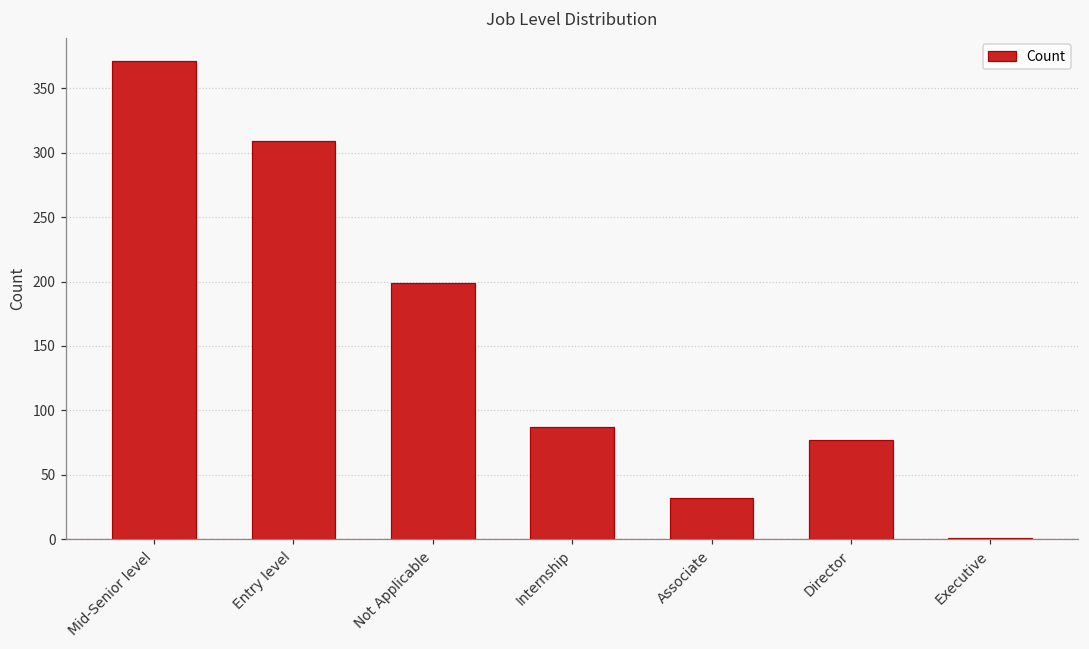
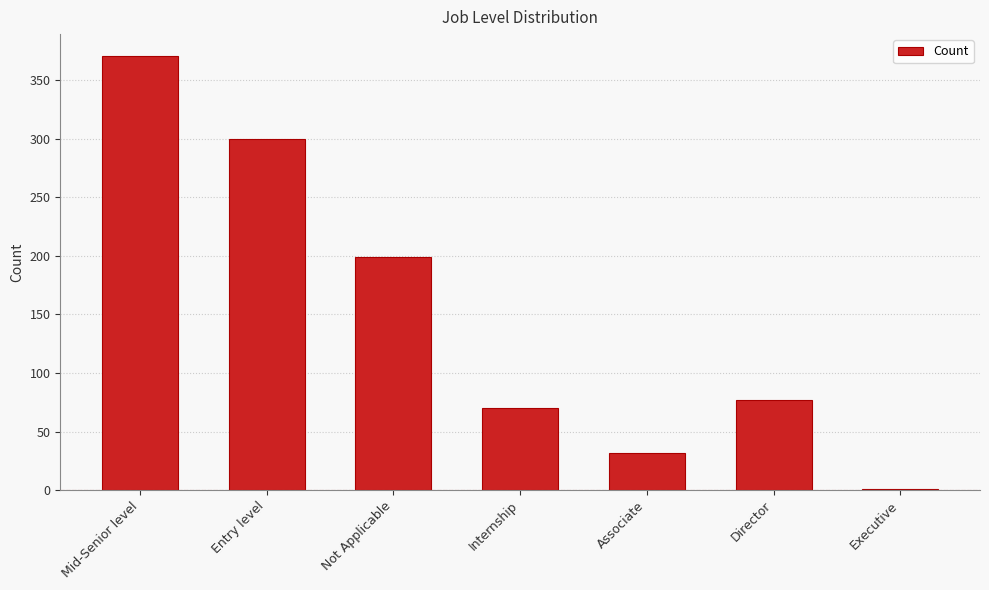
  {
    "Mid-Senior level": 371,
-   "Entry level": 309,
+   "Entry level": 300,
    "Not Applicable": 199,
-   "Internship": 87,
+   "Internship": 70,
    "Associate": 32,
    "Director": 77
  }
